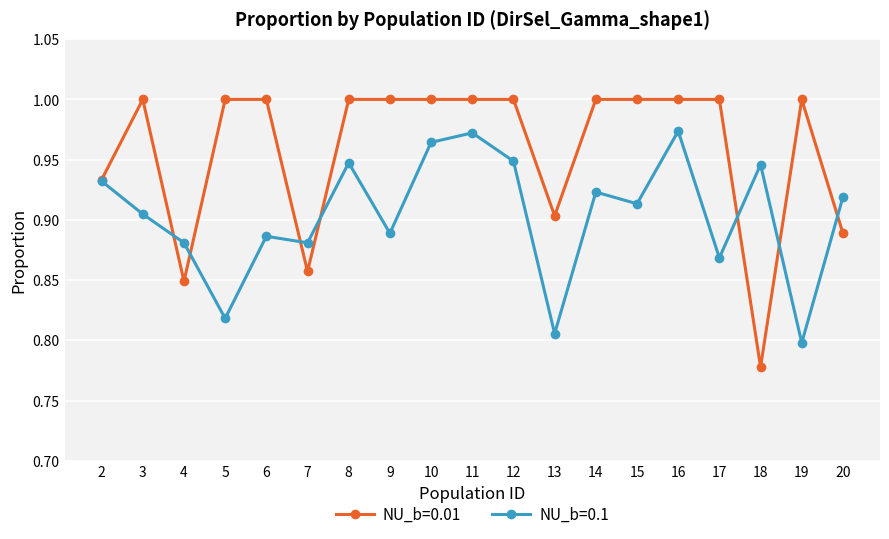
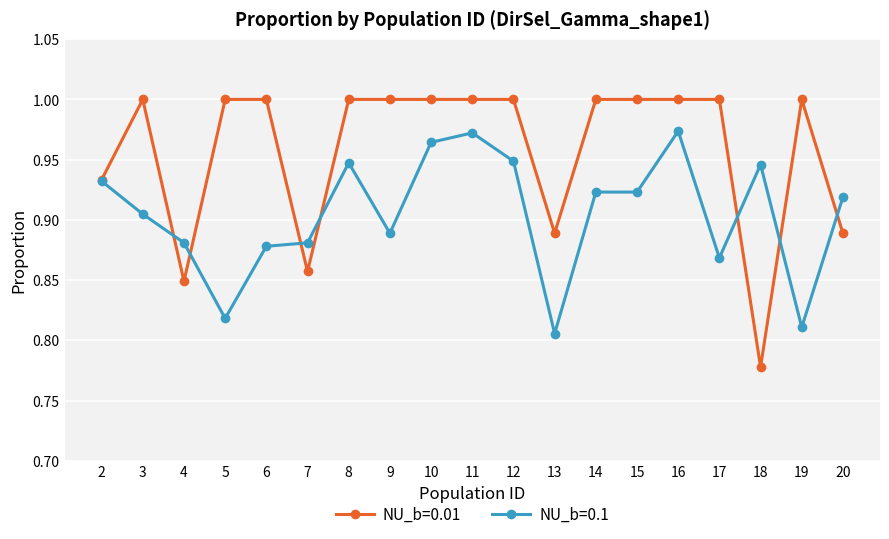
  {
    "NU_b=0.01": {
      "3": 1.000,
      "4": 0.849,
      "5": 1.000,
      "6": 1.000,
      "7": 0.857,
      "8": 1.000,
      "9": 1.000,
      "10": 1.000,
      "11": 1.000,
      "12": 1.000,
-     "13": 0.903,
+     "13": 0.889,
      "14": 1.000,
      "15": 1.000,
      "16": 1.000,
      "17": 1.000,
      "18": 0.778,
      "19": 1.000,
      "20": 0.889
    },
    "NU_b=0.1": {
      "3": 0.905,
      "4": 0.881,
      "5": 0.818,
-     "6": 0.886,
+     "6": 0.878,
      "7": 0.881,
      "8": 0.947,
      "9": 0.889,
      "10": 0.964,
      "11": 0.972,
      "12": 0.949,
      "13": 0.806,
      "14": 0.923,
-     "15": 0.913,
+     "15": 0.923,
      "16": 0.974,
      "17": 0.868,
      "18": 0.946,
-     "19": 0.798,
+     "19": 0.811,
      "20": 0.919
    }
  }
